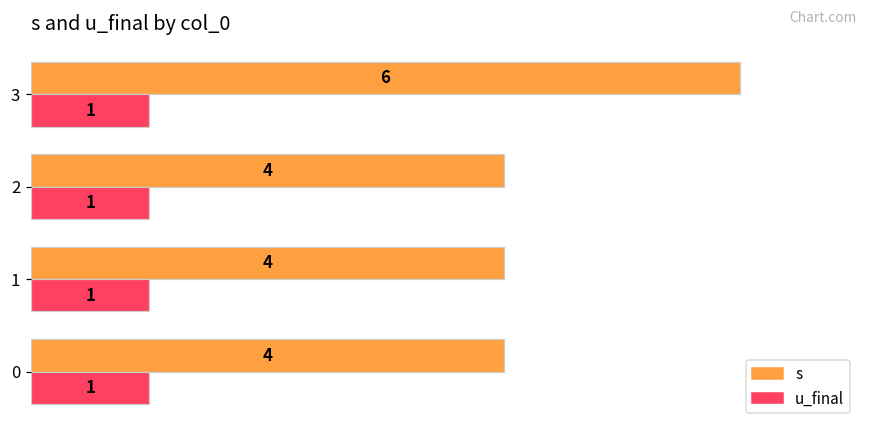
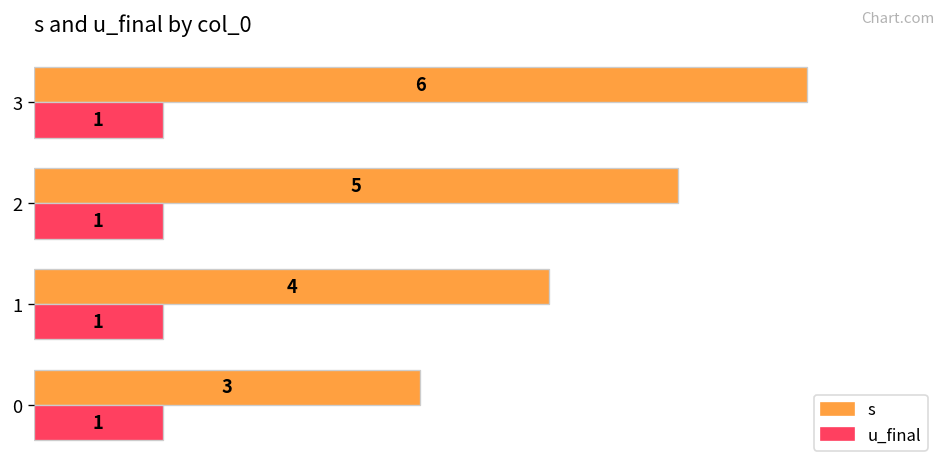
  {
    "s": {
      "3": 6,
-     "2": 4,
+     "2": 5,
      "1": 4,
-     "0": 4
+     "0": 3
    },
    "u_final": {
      "3": 1,
      "2": 1,
      "1": 1,
      "0": 1
    }
  }
